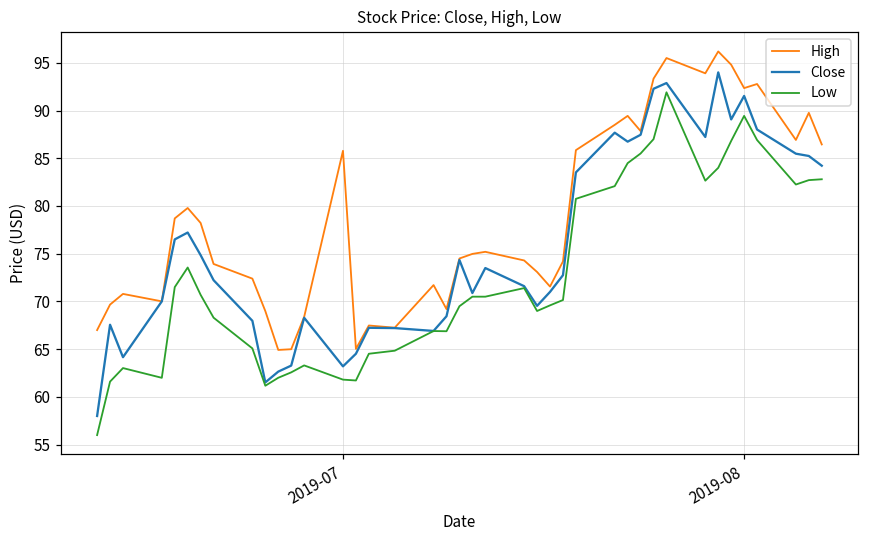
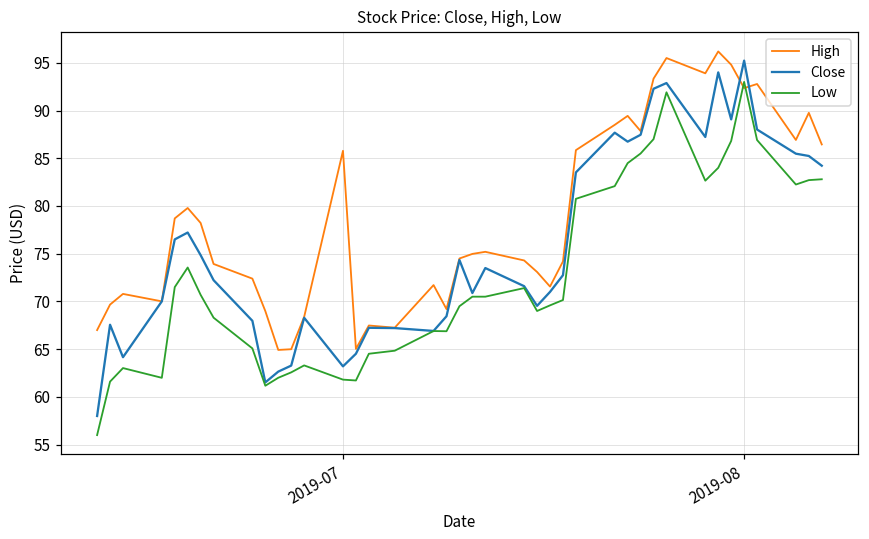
  {
    "High": {
      "2019-07": 86,
      "2019-08": 92
    },
    "Close": {
      "2019-07": 63,
-     "2019-08": 92
+     "2019-08": 95
    },
    "Low": {
      "2019-07": 62,
-     "2019-08": 89
+     "2019-08": 93
    }
  }
